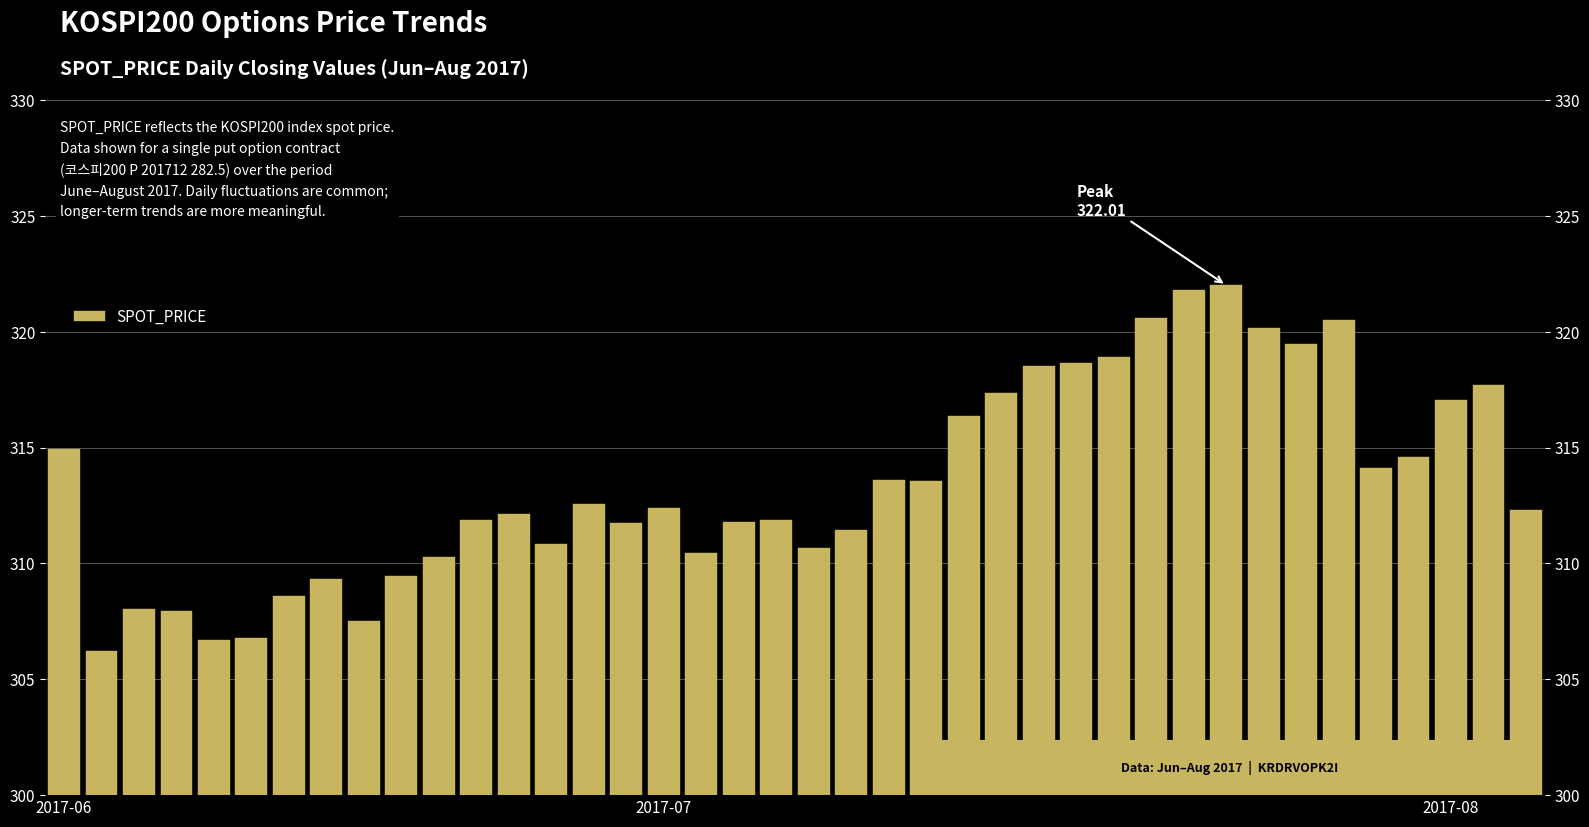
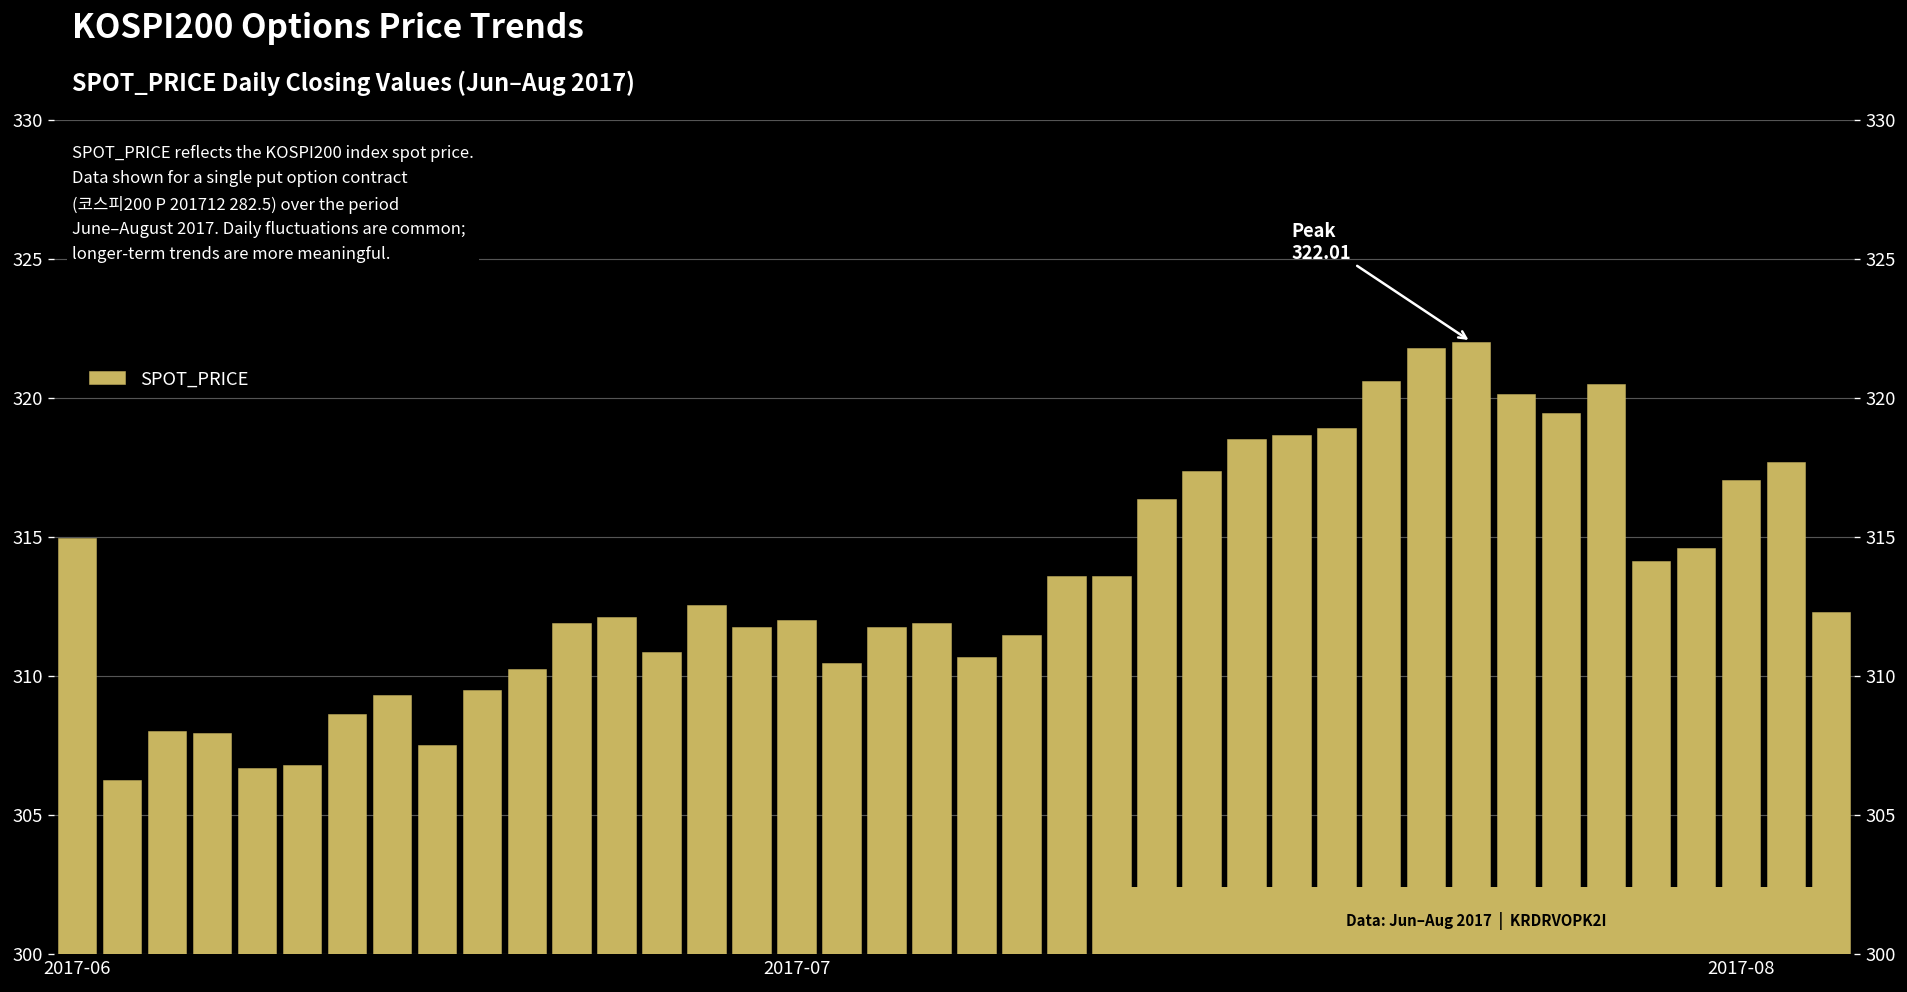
  {
    "2017-06": 315.0,
-   "2017-07": 312.4,
+   "2017-07": 312.0,
    "2017-08": 317.0
  }
